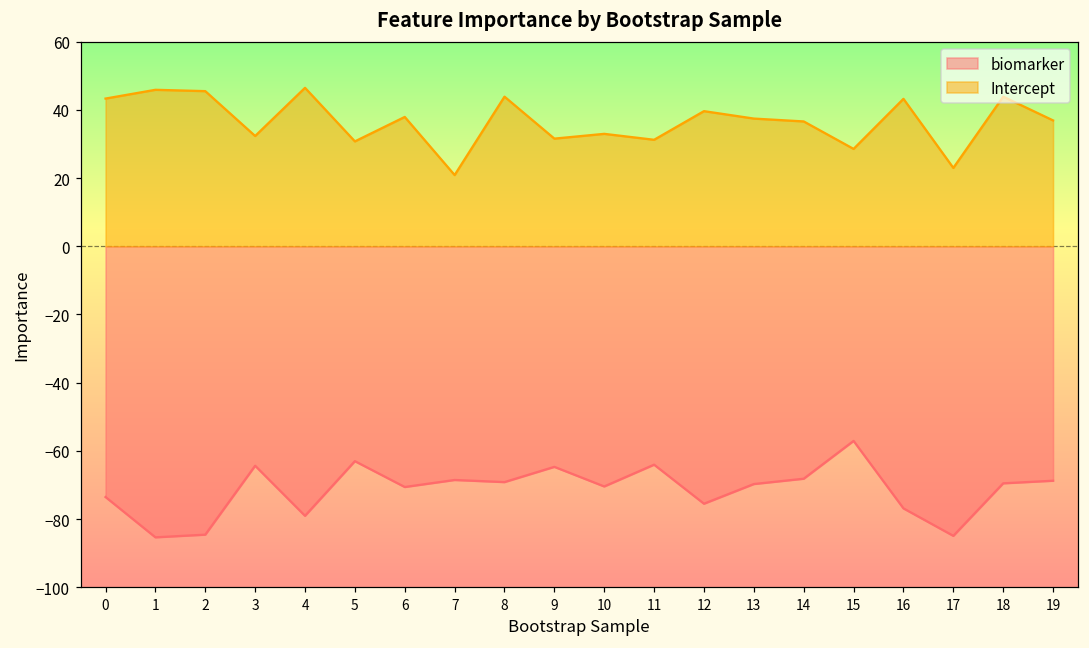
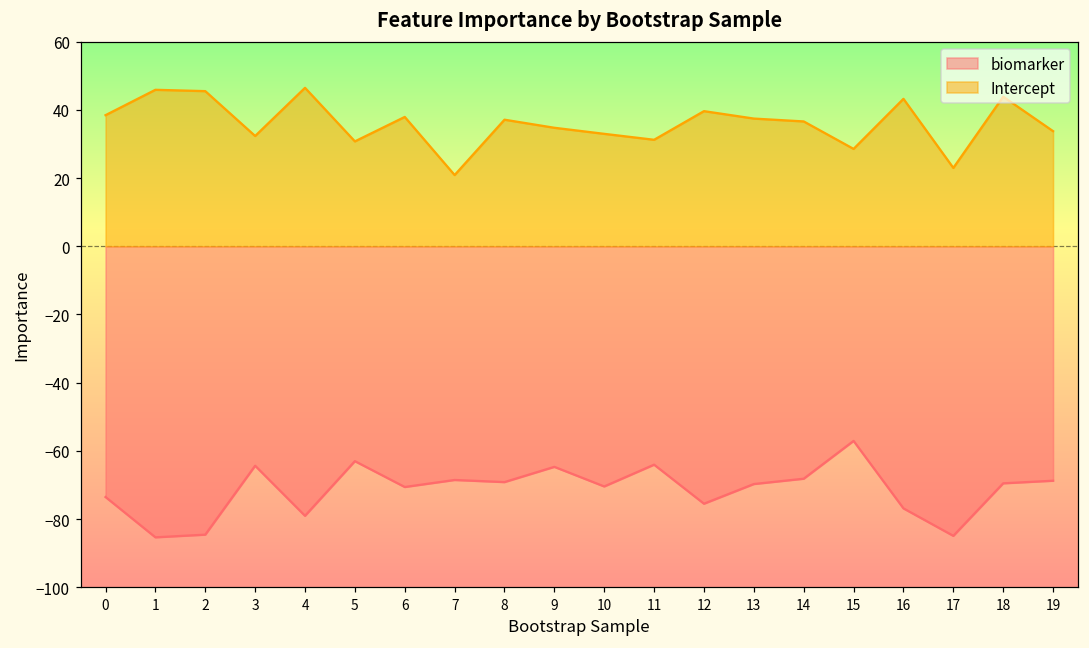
  {
    "Intercept": {
-     "0": 43,
+     "0": 38,
      "1": 46,
      "2": 46,
      "3": 32,
      "4": 46,
      "5": 31,
      "6": 38,
      "7": 21,
-     "8": 44,
-     "9": 32,
+     "8": 37,
+     "9": 35,
      "10": 33,
      "11": 31,
      "12": 40,
      "13": 37,
      "14": 37,
      "15": 29,
      "16": 43,
      "17": 23,
-     "19": 37
+     "19": 34
    }
  }
